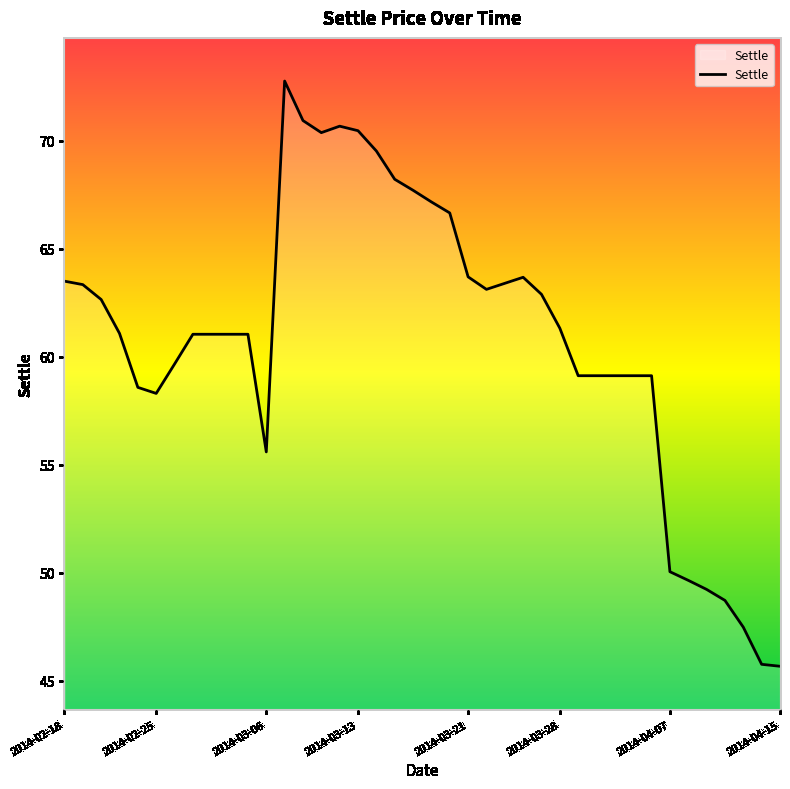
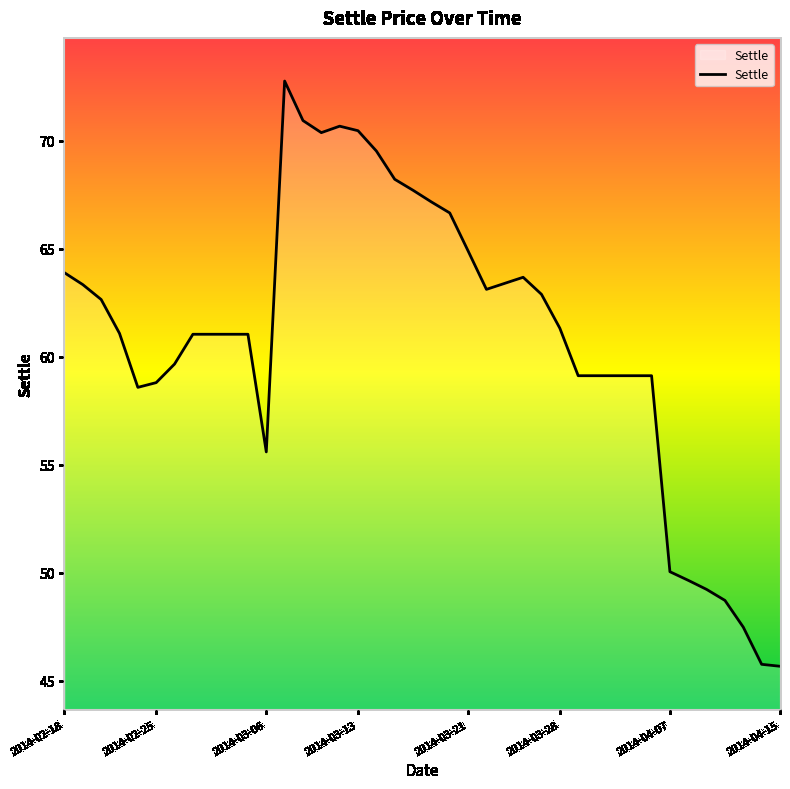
  {
-   "2014-02-18": 63.5,
-   "2014-02-25": 58.3,
+   "2014-02-18": 63.9,
+   "2014-02-25": 58.8,
    "2014-03-06": 55.6,
    "2014-03-13": 70.5,
-   "2014-03-21": 63.7,
+   "2014-03-21": 64.9,
    "2014-03-28": 61.3,
    "2014-04-07": 50.0,
    "2014-04-15": 45.7
  }
